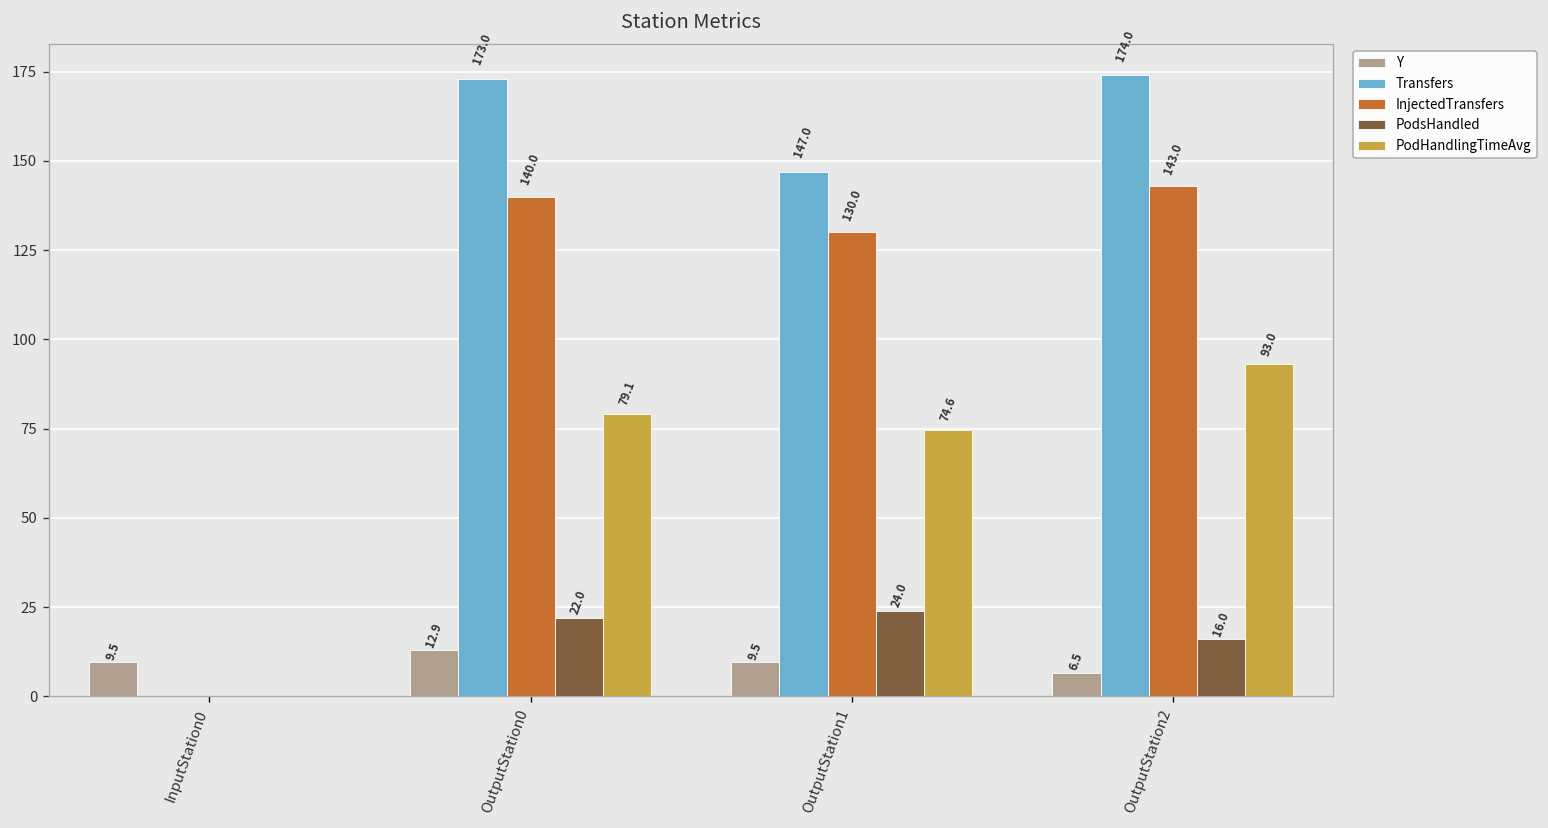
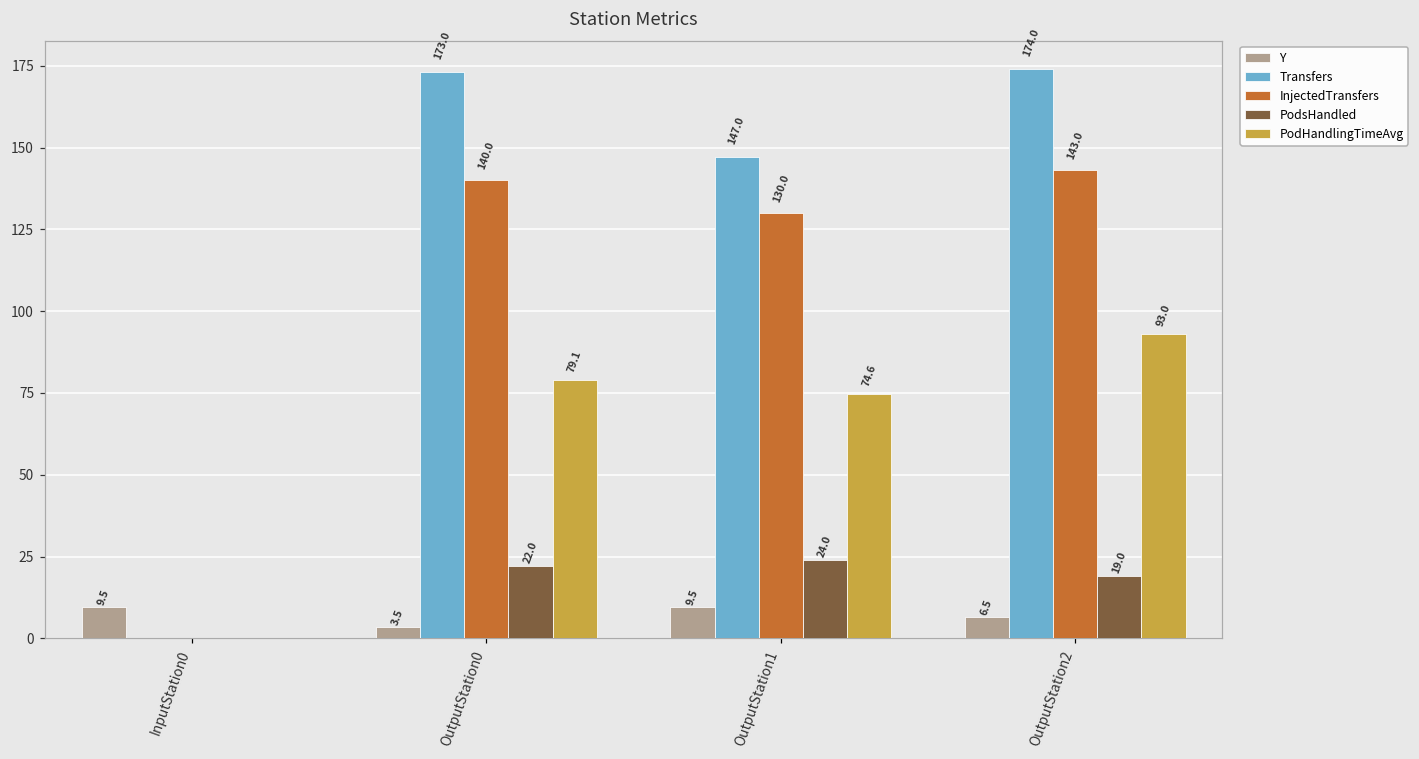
  {
    "Y": {
      "InputStation0": 9.5,
-     "OutputStation0": 12.9,
+     "OutputStation0": 3.5,
      "OutputStation1": 9.5,
      "OutputStation2": 6.5
    },
    "Transfers": {
      "OutputStation0": 173.0,
      "OutputStation1": 147.0,
      "OutputStation2": 174.0
    },
    "PodsHandled": {
      "OutputStation0": 22.0,
      "OutputStation1": 24.0,
-     "OutputStation2": 16.0
+     "OutputStation2": 19.0
    }
  }
